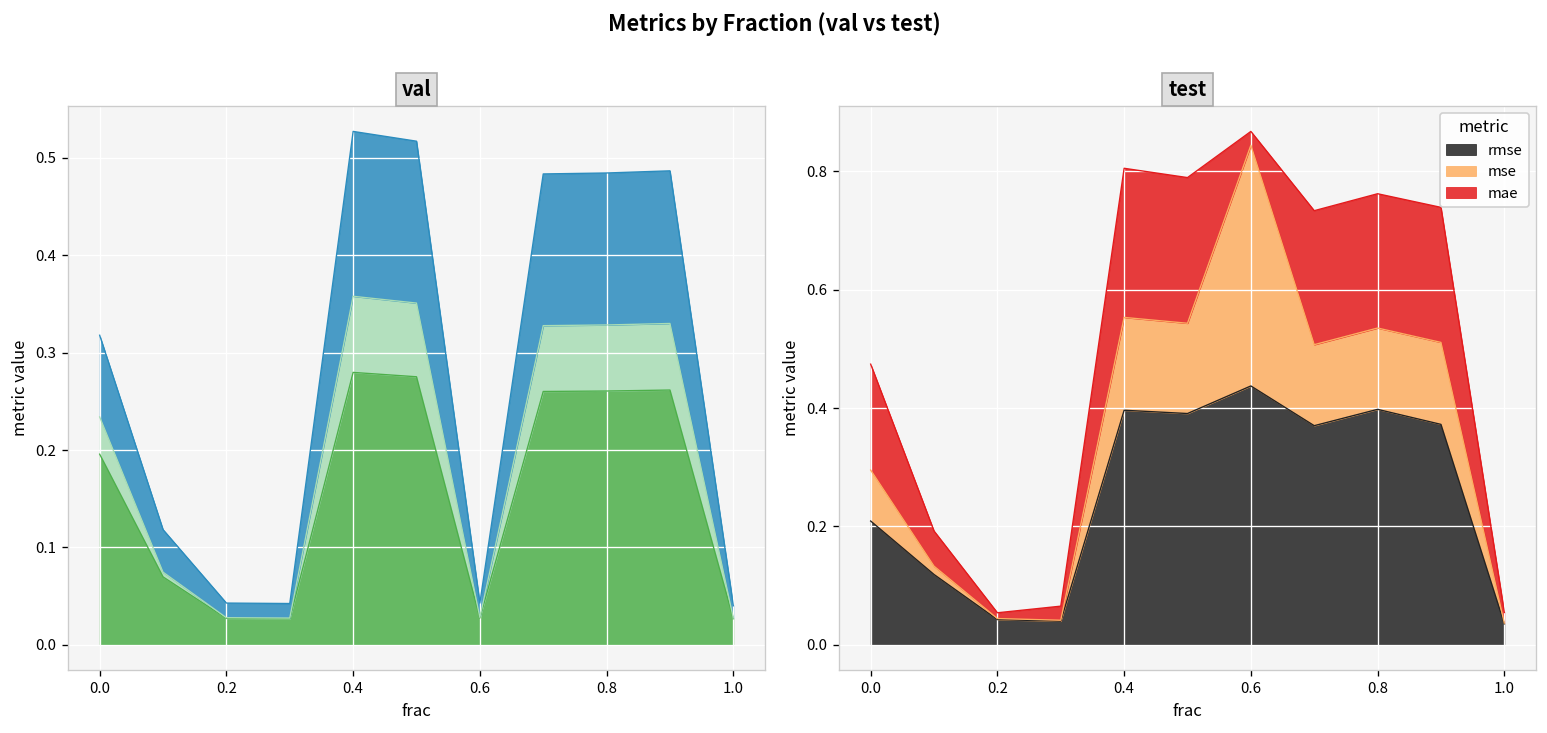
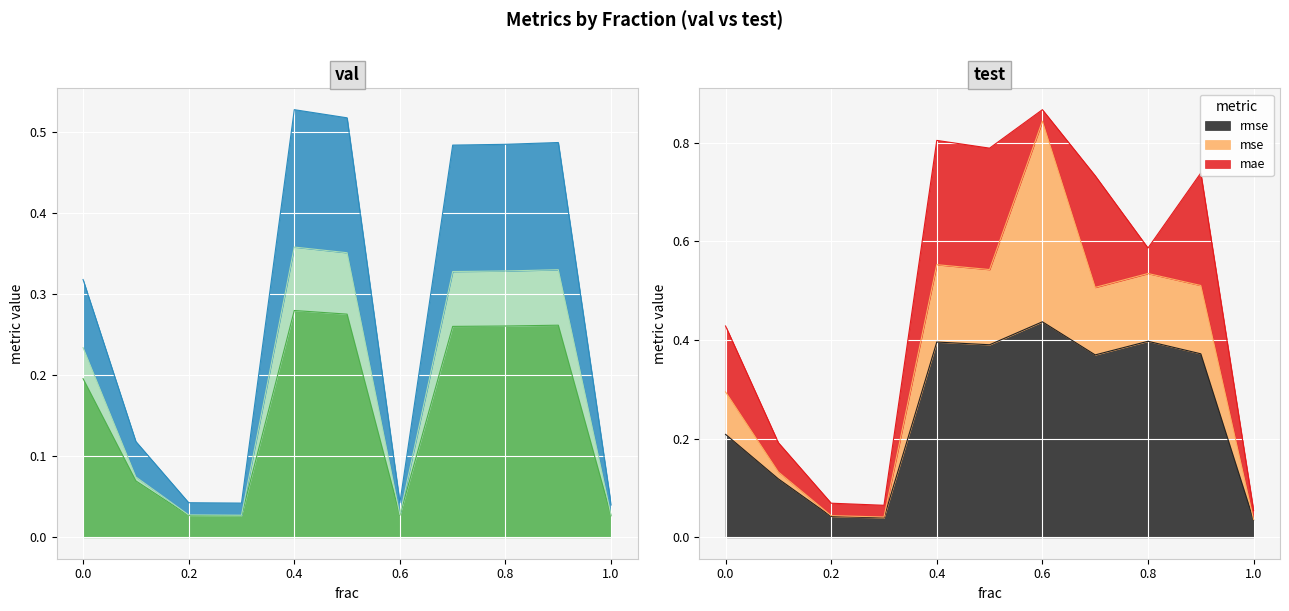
  {
    "test": {
      "rmse": {
        "0.0": 0.21,
        "0.4": 0.40,
        "0.6": 0.44,
        "0.8": 0.40
      },
      "mse": {
        "0.0": 0.09,
        "0.4": 0.16,
        "0.6": 0.41,
        "0.8": 0.14
      },
      "mae": {
-       "0.0": 0.18,
-       "0.2": 0.01,
+       "0.0": 0.13,
+       "0.2": 0.03,
        "0.4": 0.25,
        "0.6": 0.02,
-       "0.8": 0.23,
+       "0.8": 0.05,
        "1.0": 0.02
      }
    }
  }
